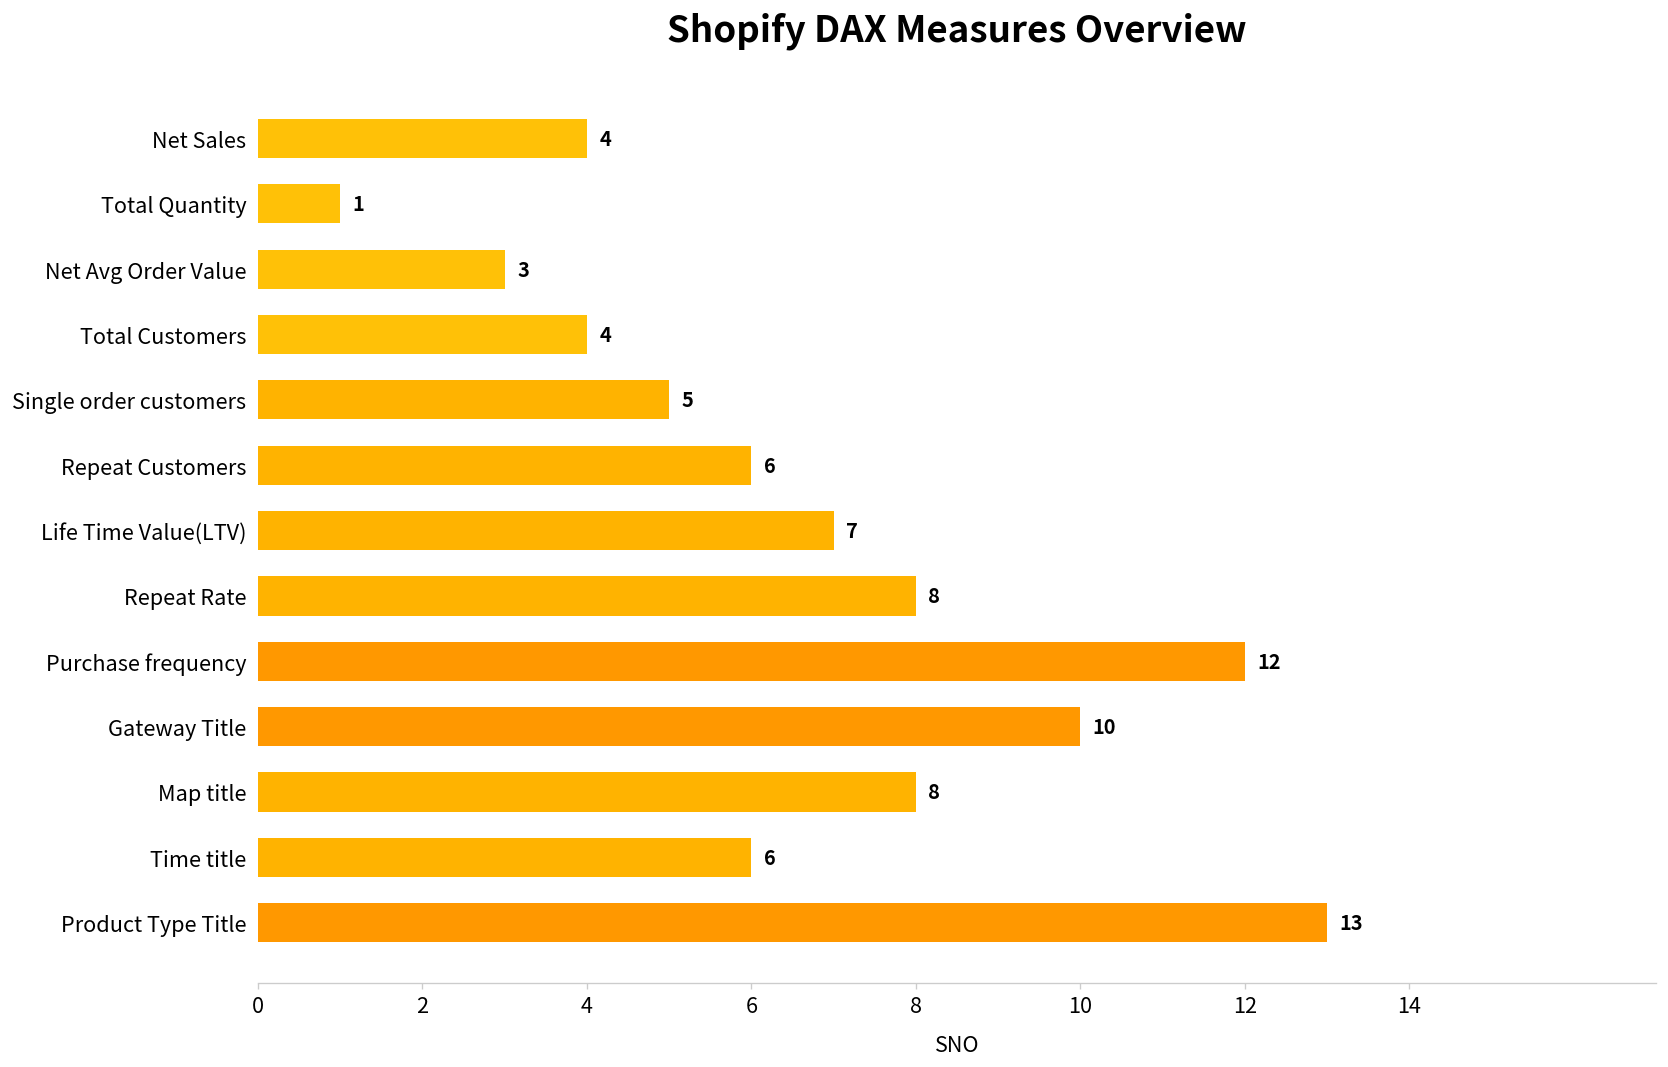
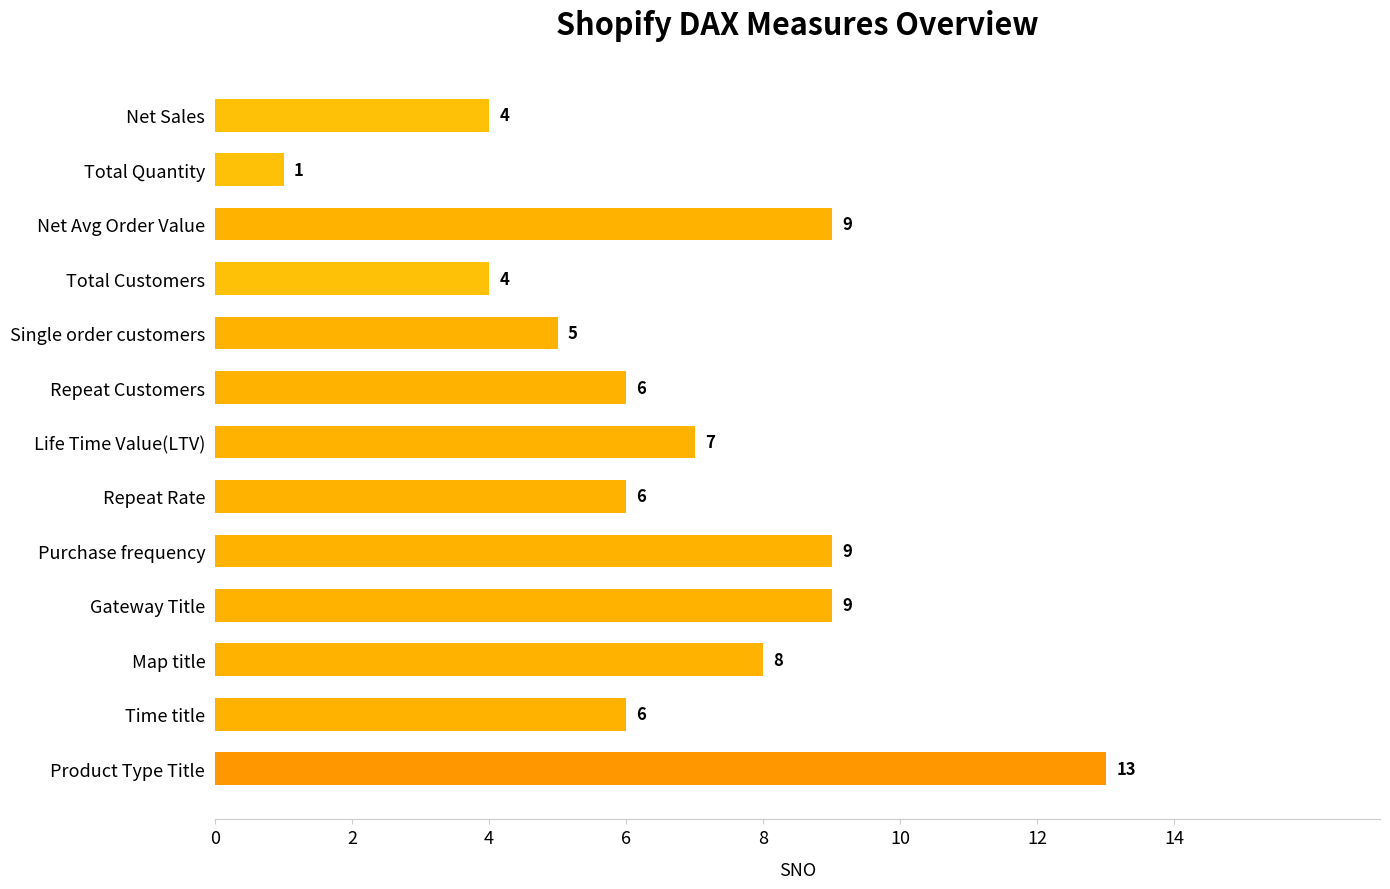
  {
    "Net Sales": 4,
    "Total Quantity": 1,
-   "Net Avg Order Value": 3,
+   "Net Avg Order Value": 9,
    "Total Customers": 4,
    "Single order customers": 5,
    "Repeat Customers": 6,
    "Life Time Value(LTV)": 7,
-   "Repeat Rate": 8,
-   "Purchase frequency": 12,
-   "Gateway Title": 10,
+   "Repeat Rate": 6,
+   "Purchase frequency": 9,
+   "Gateway Title": 9,
    "Map title": 8,
    "Time title": 6,
    "Product Type Title": 13
  }
